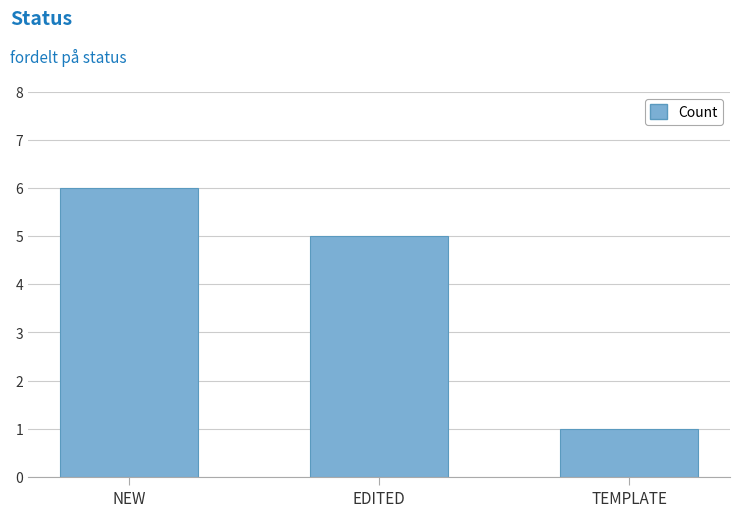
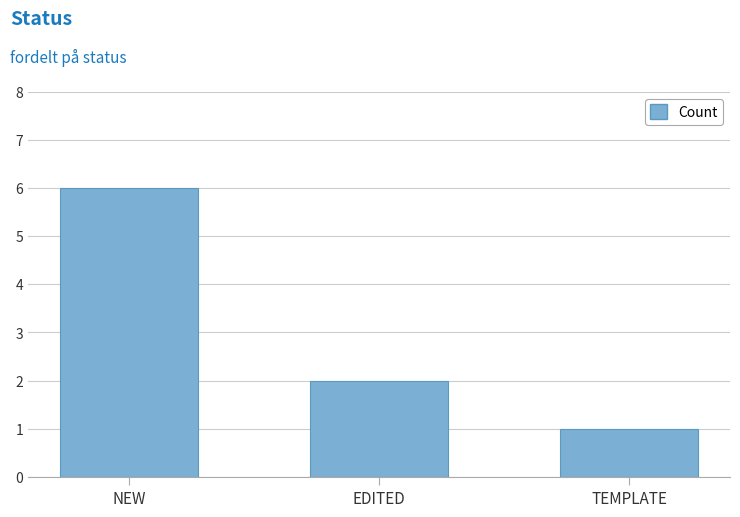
  {
    "NEW": 6,
-   "EDITED": 5,
+   "EDITED": 2,
    "TEMPLATE": 1
  }
